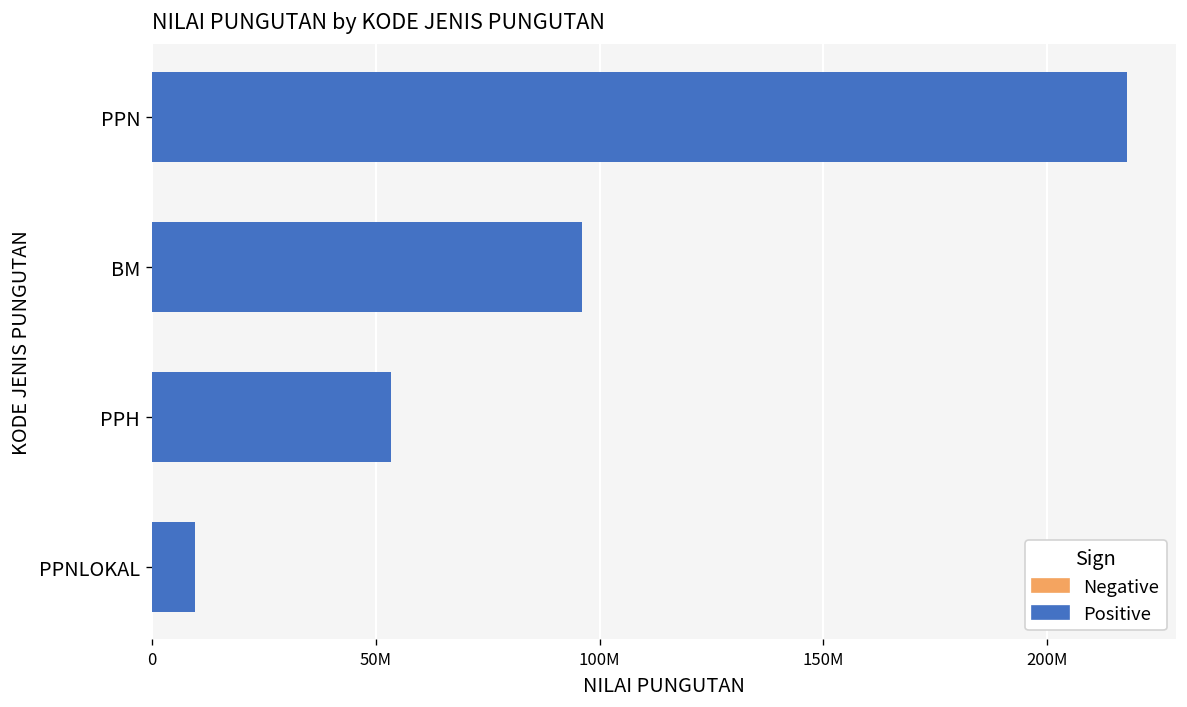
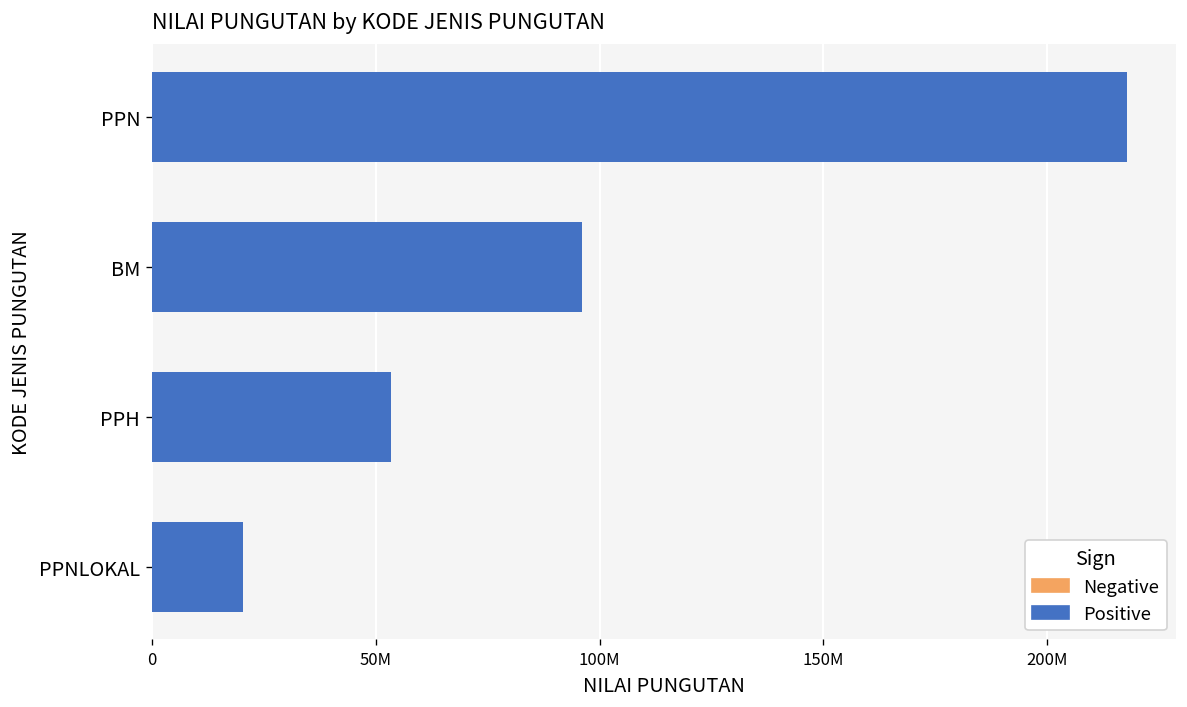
  {
    "PPN": 218000000,
    "BM": 96000000,
    "PPH": 53000000,
-   "PPNLOKAL": 10000000
+   "PPNLOKAL": 20000000
  }
